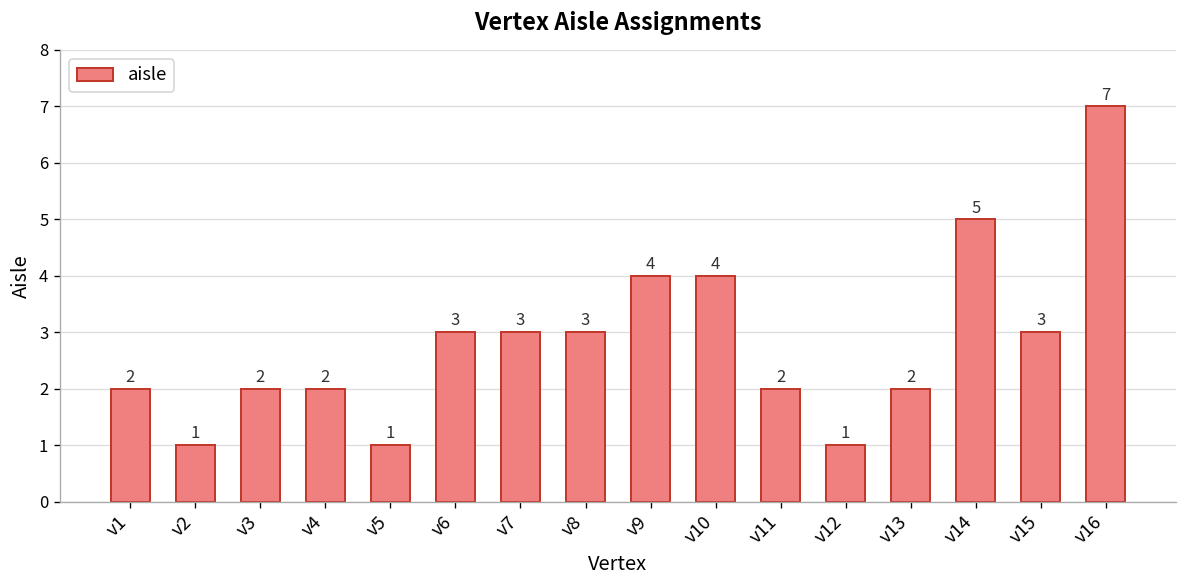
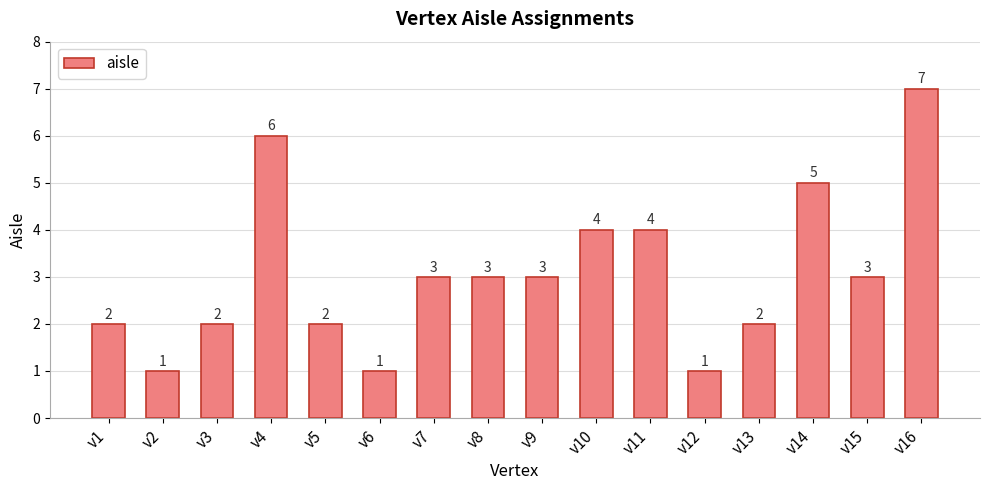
  {
    "v1": 2,
    "v2": 1,
    "v3": 2,
-   "v4": 2,
-   "v5": 1,
-   "v6": 3,
+   "v4": 6,
+   "v5": 2,
+   "v6": 1,
    "v7": 3,
    "v8": 3,
-   "v9": 4,
+   "v9": 3,
    "v10": 4,
-   "v11": 2,
+   "v11": 4,
    "v12": 1,
    "v13": 2,
    "v14": 5,
    "v15": 3,
    "v16": 7
  }
